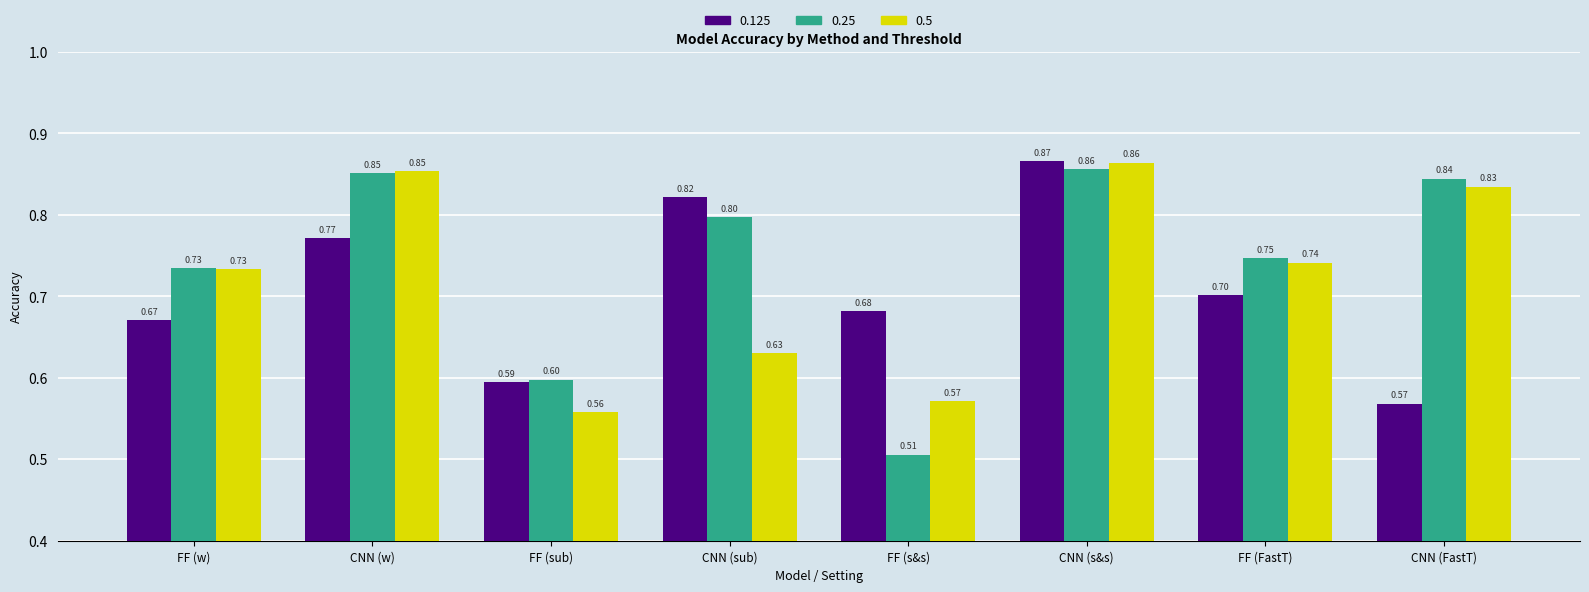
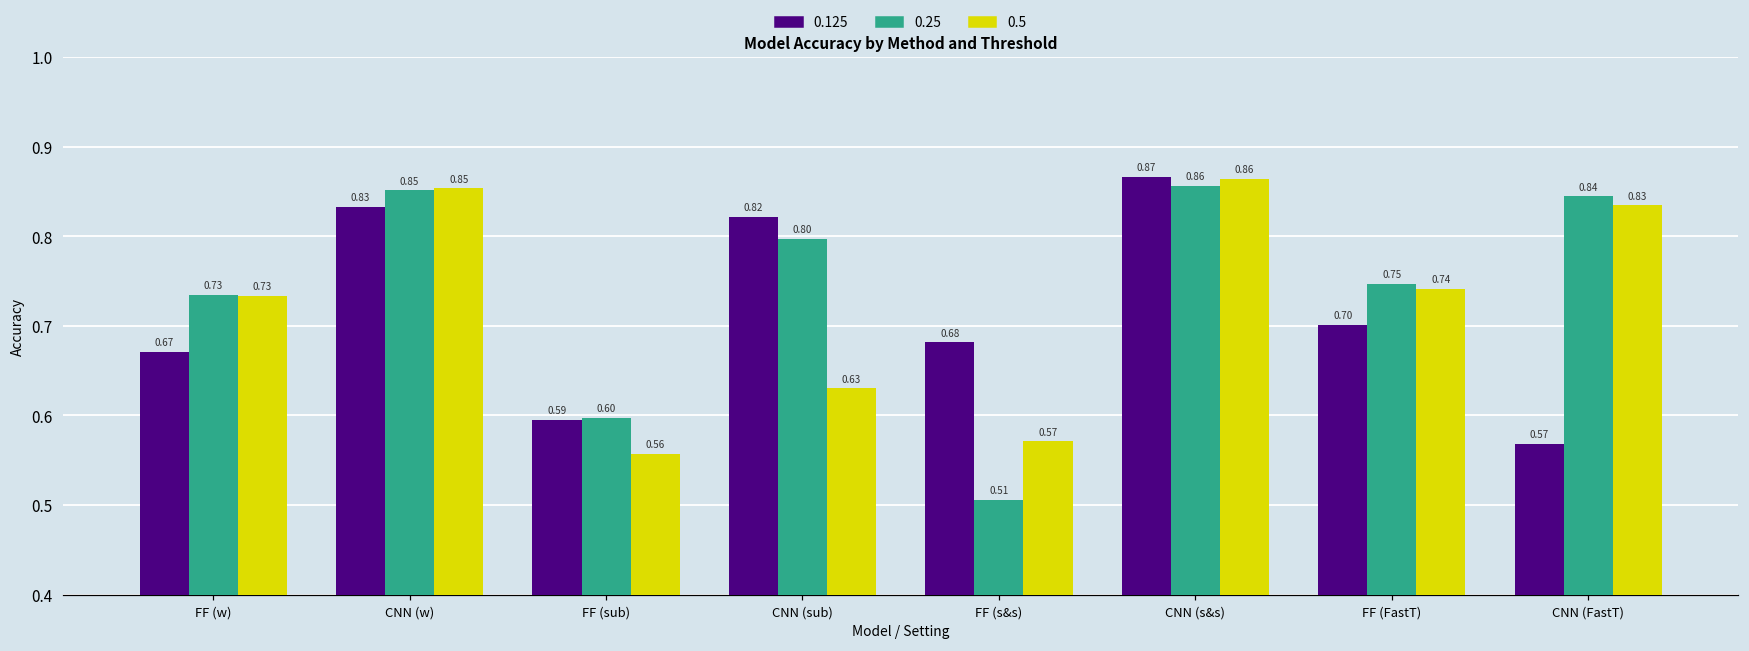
  {
    "0.125": {
      "FF (w)": 0.67,
-     "CNN (w)": 0.77,
+     "CNN (w)": 0.83,
      "FF (sub)": 0.59,
      "CNN (sub)": 0.82,
      "FF (s&s)": 0.68,
      "CNN (s&s)": 0.87,
      "FF (FastT)": 0.70,
      "CNN (FastT)": 0.57
    },
    "0.25": {
      "FF (w)": 0.73,
      "CNN (w)": 0.85,
      "FF (sub)": 0.60,
      "CNN (sub)": 0.80,
      "FF (s&s)": 0.51,
      "CNN (s&s)": 0.86,
      "FF (FastT)": 0.75,
      "CNN (FastT)": 0.84
    },
    "0.5": {
      "FF (w)": 0.73,
      "CNN (w)": 0.85,
      "FF (sub)": 0.56,
      "CNN (sub)": 0.63,
      "FF (s&s)": 0.57,
      "CNN (s&s)": 0.86,
      "FF (FastT)": 0.74,
      "CNN (FastT)": 0.83
    }
  }
